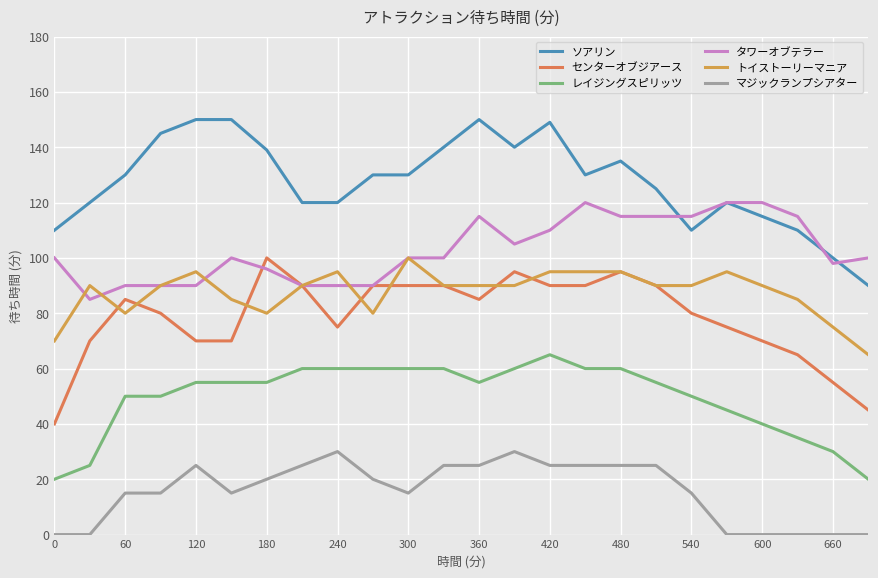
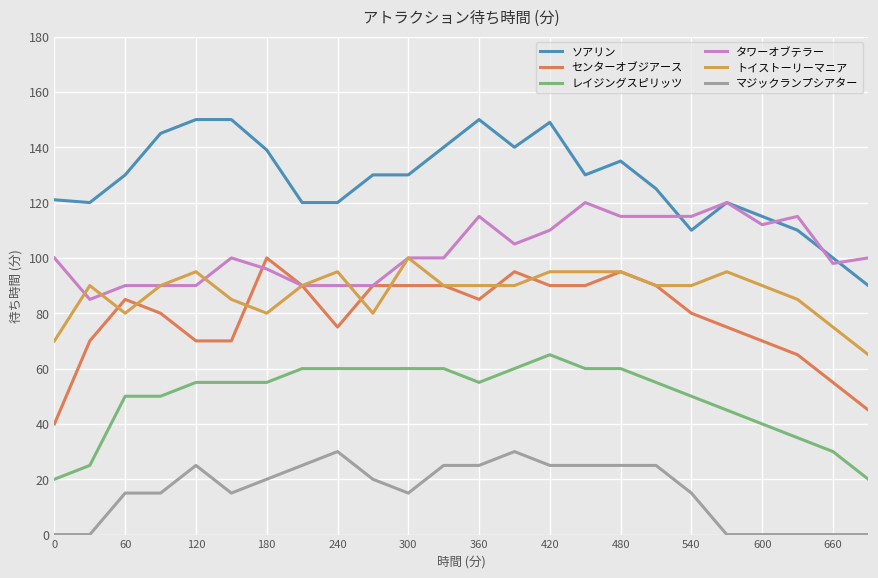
  {
    "ソアリン": {
-     "0": 110,
+     "0": 121,
      "60": 130,
      "120": 150,
      "180": 139,
      "240": 120,
      "300": 130,
      "360": 150,
      "420": 149,
      "480": 135,
      "540": 110,
      "600": 115,
      "660": 100
    },
    "タワーオブテラー": {
      "0": 100,
      "60": 90,
      "120": 90,
      "180": 96,
      "240": 90,
      "360": 115,
      "420": 110,
      "480": 115,
      "540": 115,
-     "600": 120,
+     "600": 112,
      "660": 98
    }
  }
